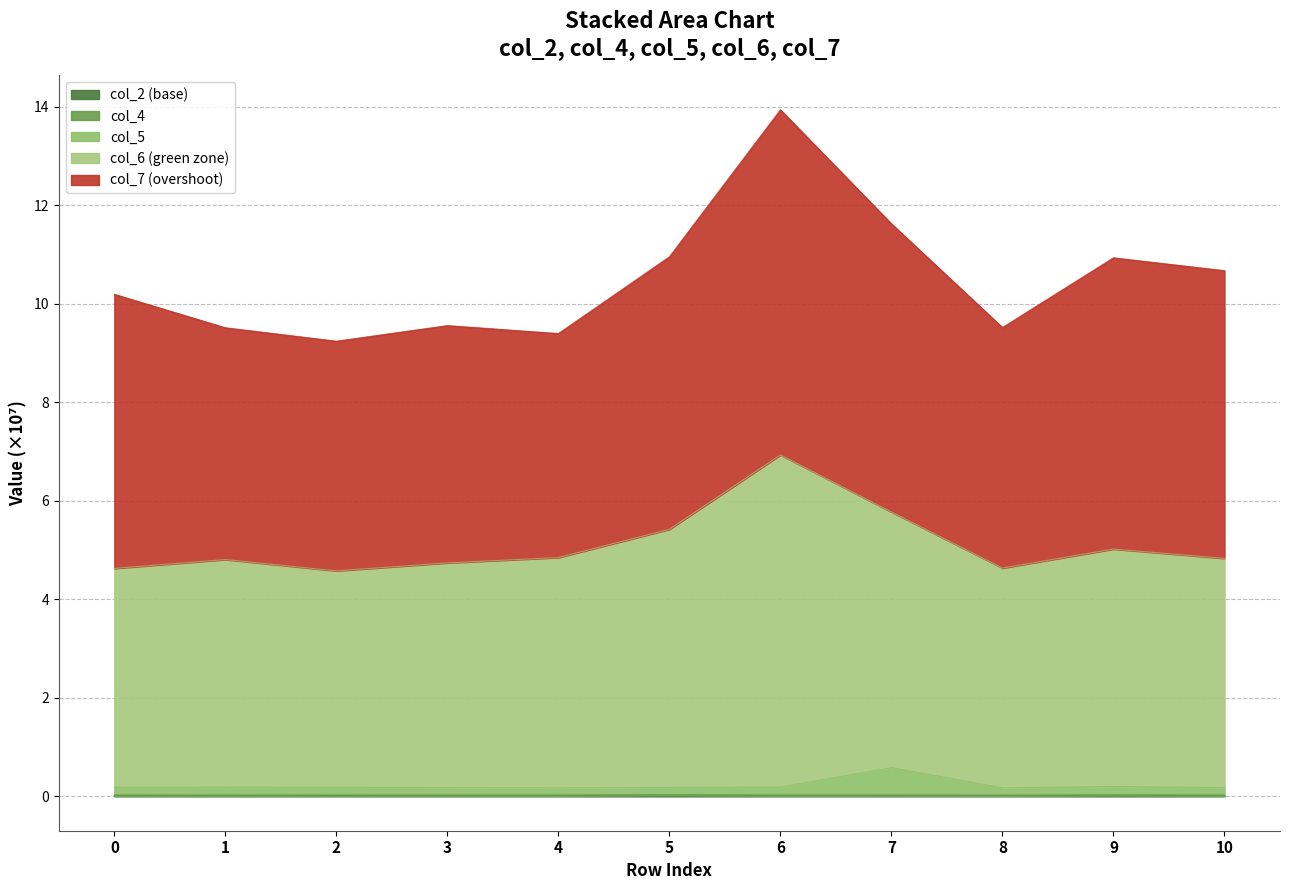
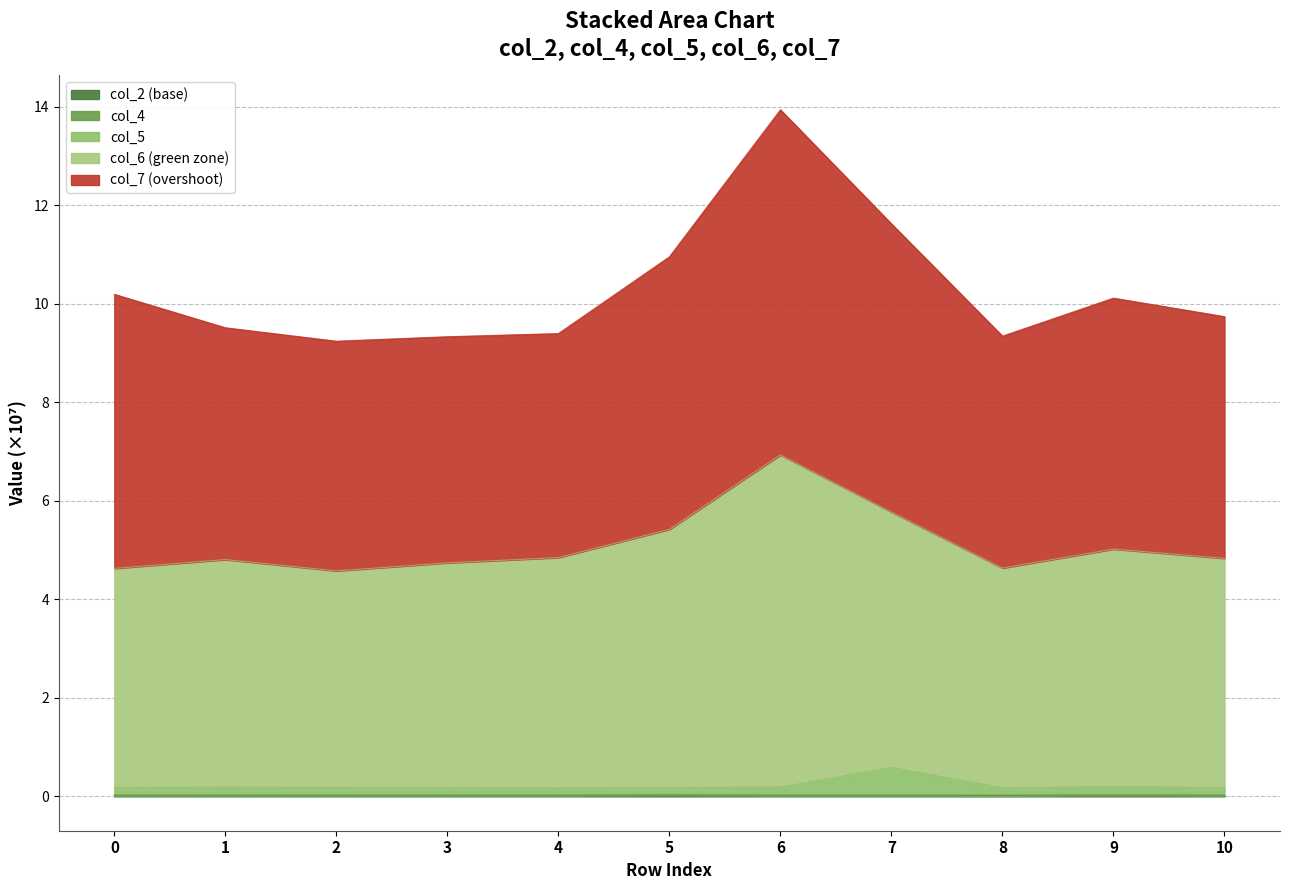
  {
    "col_7 (overshoot)": {
      "0": 5.6,
      "1": 4.7,
      "2": 4.7,
-     "3": 4.8,
+     "3": 4.6,
      "4": 4.5,
      "5": 5.5,
      "6": 7.0,
      "7": 5.8,
-     "8": 4.9,
-     "9": 5.9,
-     "10": 5.8
+     "8": 4.7,
+     "9": 5.1,
+     "10": 4.9
    }
  }
